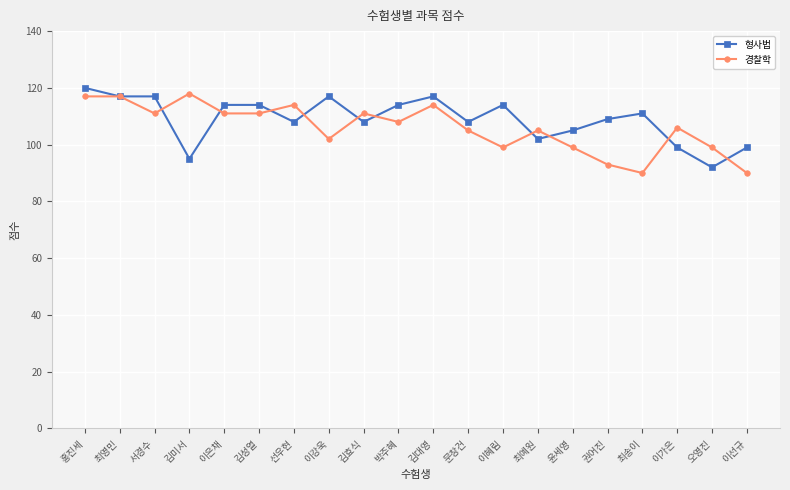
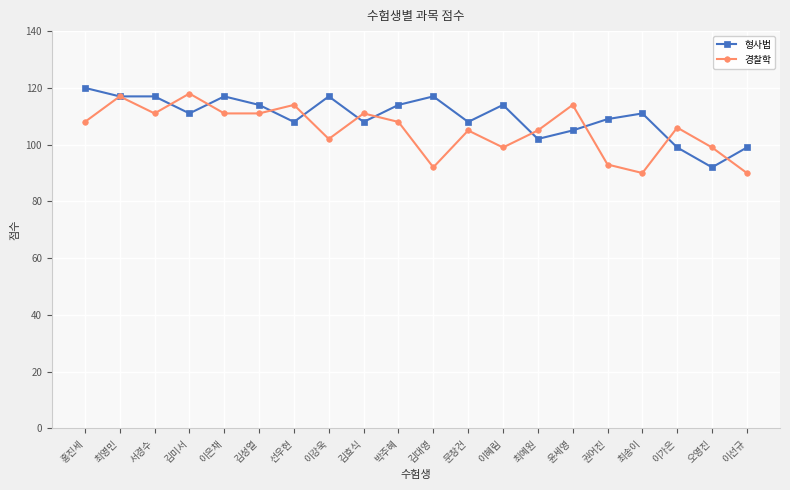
  {
    "형사법": {
      "홍진세": 120,
      "서경수": 117,
-     "김미서": 95,
-     "이은채": 114,
+     "김미서": 111,
+     "이은채": 117,
      "김성열": 114,
      "선우현": 108,
      "이강욱": 117,
      "김효식": 108,
      "박주혜": 114,
      "김대영": 117,
      "문창건": 108,
      "이혜림": 114,
      "최예원": 102,
      "윤세영": 105,
      "권어진": 109,
      "최송이": 111,
      "이가은": 99,
      "오영진": 92,
      "이선규": 99
    },
    "경찰학": {
-     "홍진세": 117,
+     "홍진세": 108,
      "서경수": 111,
      "김미서": 118,
      "이은채": 111,
      "김성열": 111,
      "선우현": 114,
      "이강욱": 102,
      "김효식": 111,
      "박주혜": 108,
-     "김대영": 114,
+     "김대영": 92,
      "문창건": 105,
      "이혜림": 99,
      "최예원": 105,
-     "윤세영": 99,
+     "윤세영": 114,
      "권어진": 93,
      "최송이": 90,
      "이가은": 106,
      "오영진": 99,
      "이선규": 90
    }
  }
